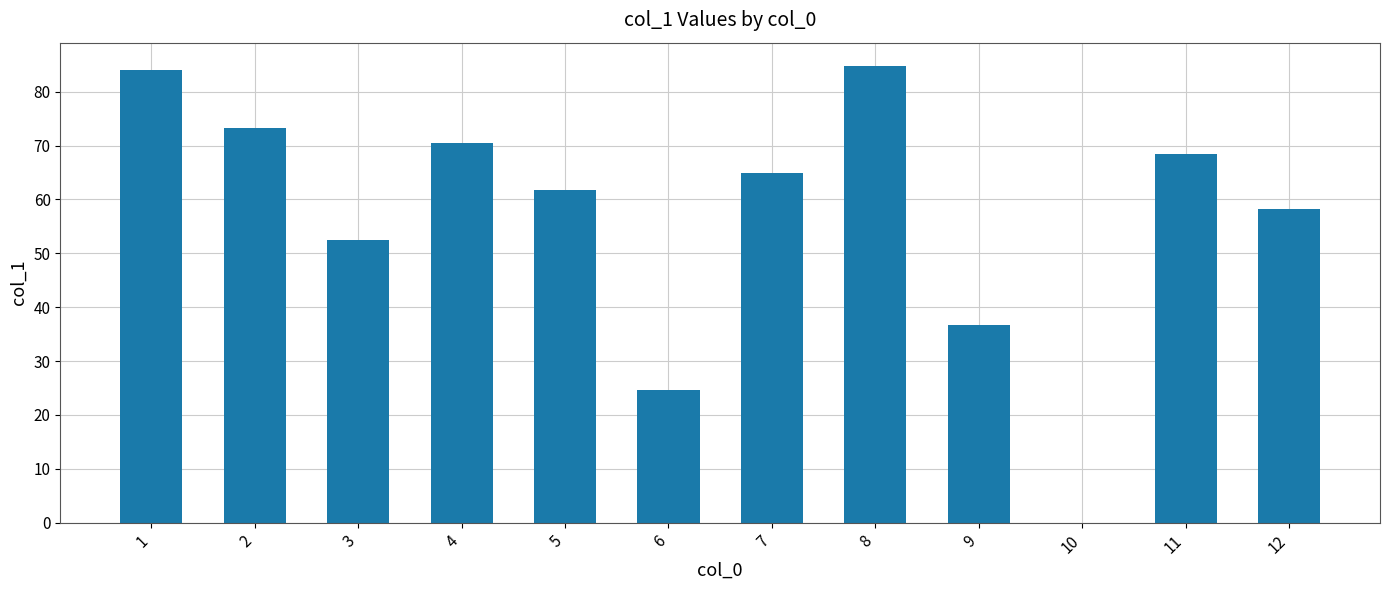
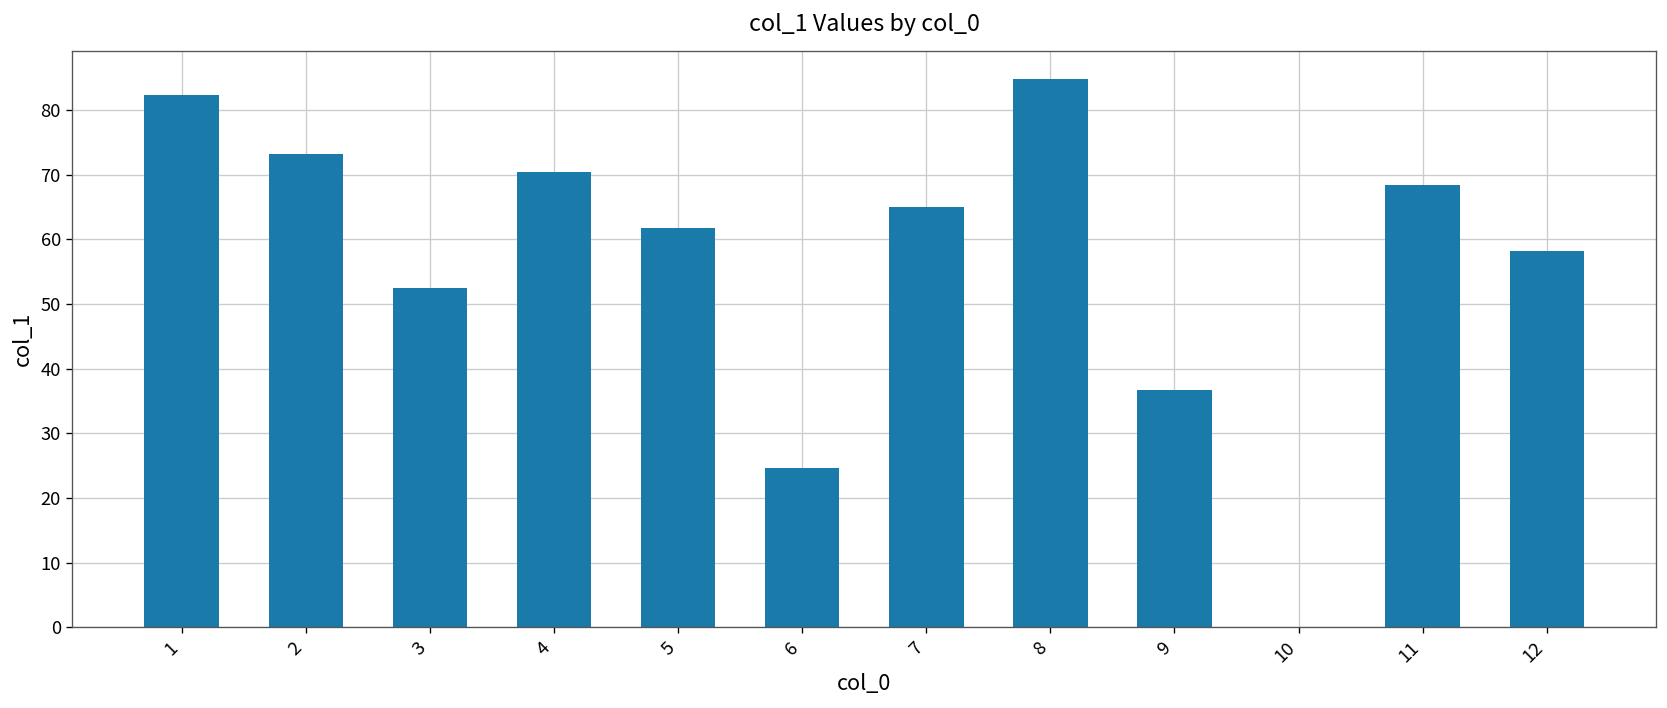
  {
-   "1": 84,
+   "1": 82,
    "2": 73,
    "3": 52,
    "4": 70,
    "5": 62,
    "6": 25,
    "7": 65,
    "8": 85,
    "9": 37,
    "10": 0,
    "11": 68,
    "12": 58
  }
